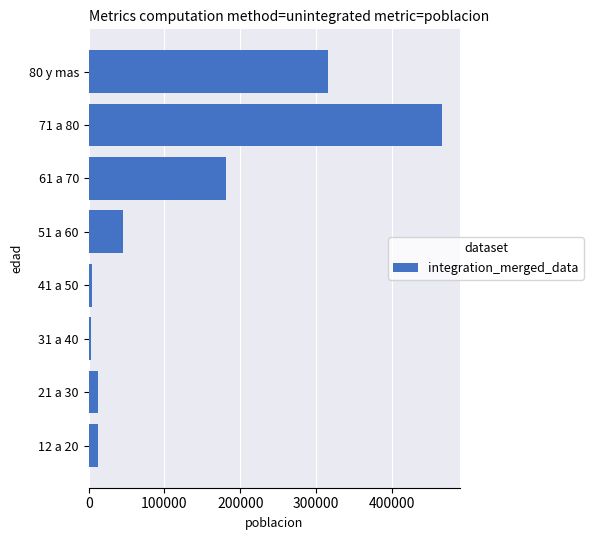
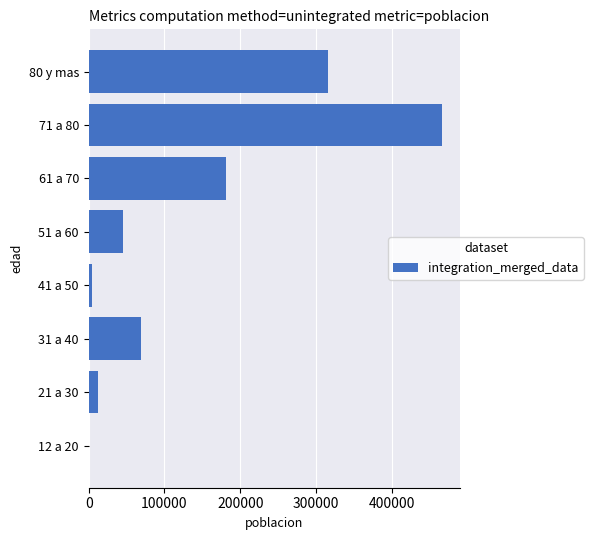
  {
    "80 y mas": 320000,
    "71 a 80": 470000,
    "61 a 70": 180000,
    "51 a 60": 40000,
    "41 a 50": 0,
-   "31 a 40": 0,
+   "31 a 40": 70000,
    "21 a 30": 10000,
-   "12 a 20": 10000
+   "12 a 20": 0
  }
